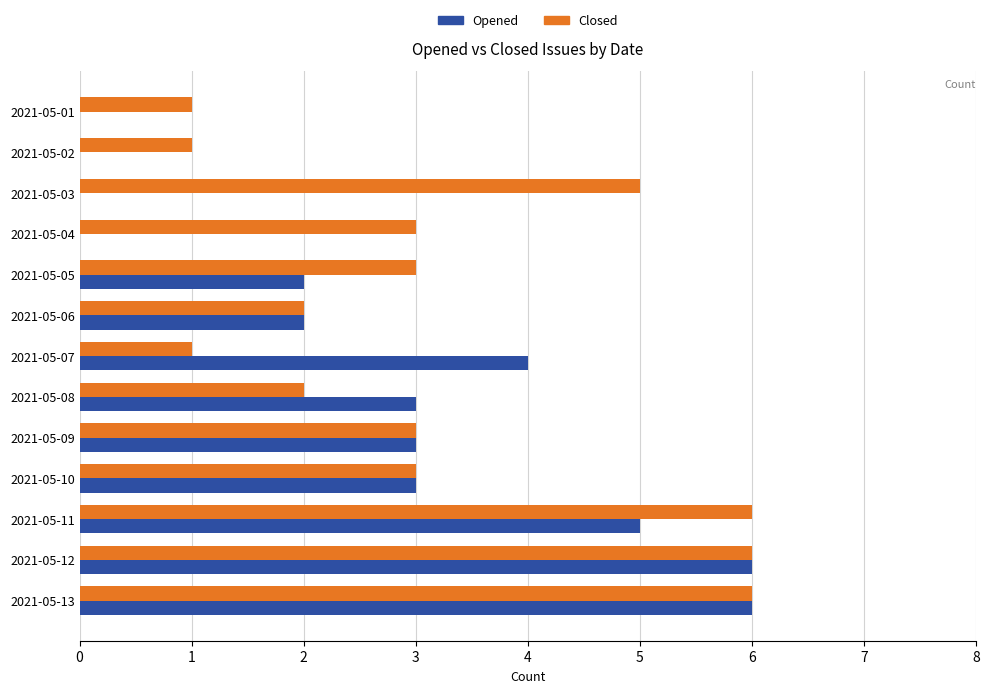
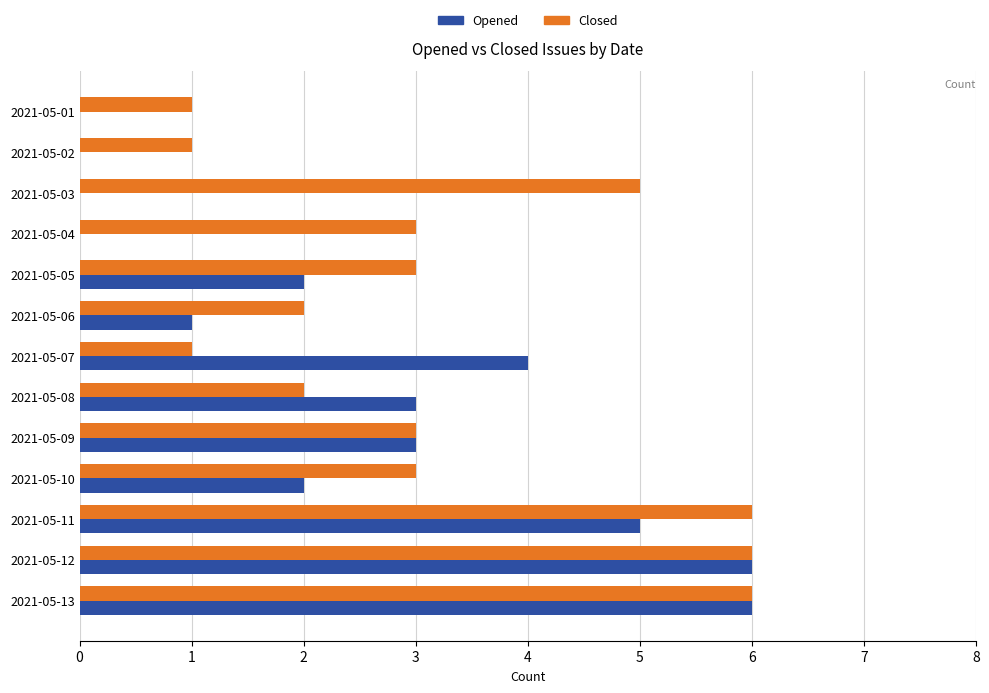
  {
    "Opened": {
      "2021-05-01": 0,
      "2021-05-02": 0,
      "2021-05-03": 0,
      "2021-05-04": 0,
      "2021-05-05": 2,
-     "2021-05-06": 2,
+     "2021-05-06": 1,
      "2021-05-07": 4,
      "2021-05-08": 3,
      "2021-05-09": 3,
-     "2021-05-10": 3,
+     "2021-05-10": 2,
      "2021-05-11": 5,
      "2021-05-12": 6,
      "2021-05-13": 6
    },
    "Closed": {
      "2021-05-01": 1,
      "2021-05-02": 1,
      "2021-05-03": 5,
      "2021-05-04": 3,
      "2021-05-05": 3,
      "2021-05-06": 2,
      "2021-05-07": 1,
      "2021-05-08": 2,
      "2021-05-09": 3,
      "2021-05-10": 3,
      "2021-05-11": 6,
      "2021-05-12": 6,
      "2021-05-13": 6
    }
  }
